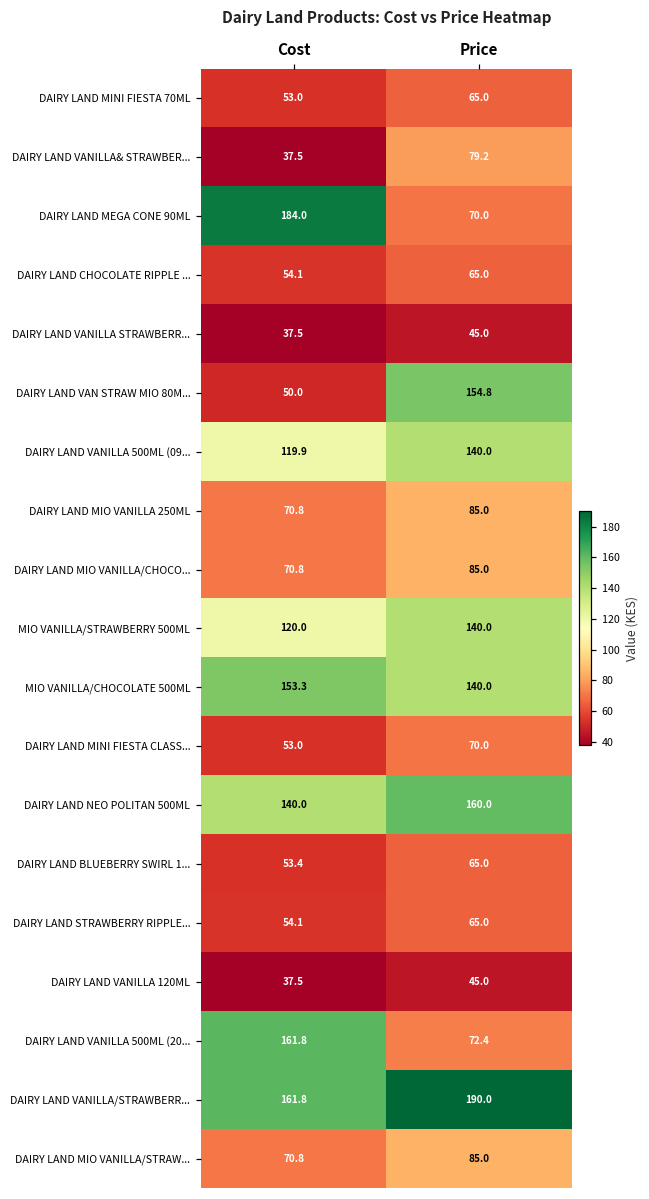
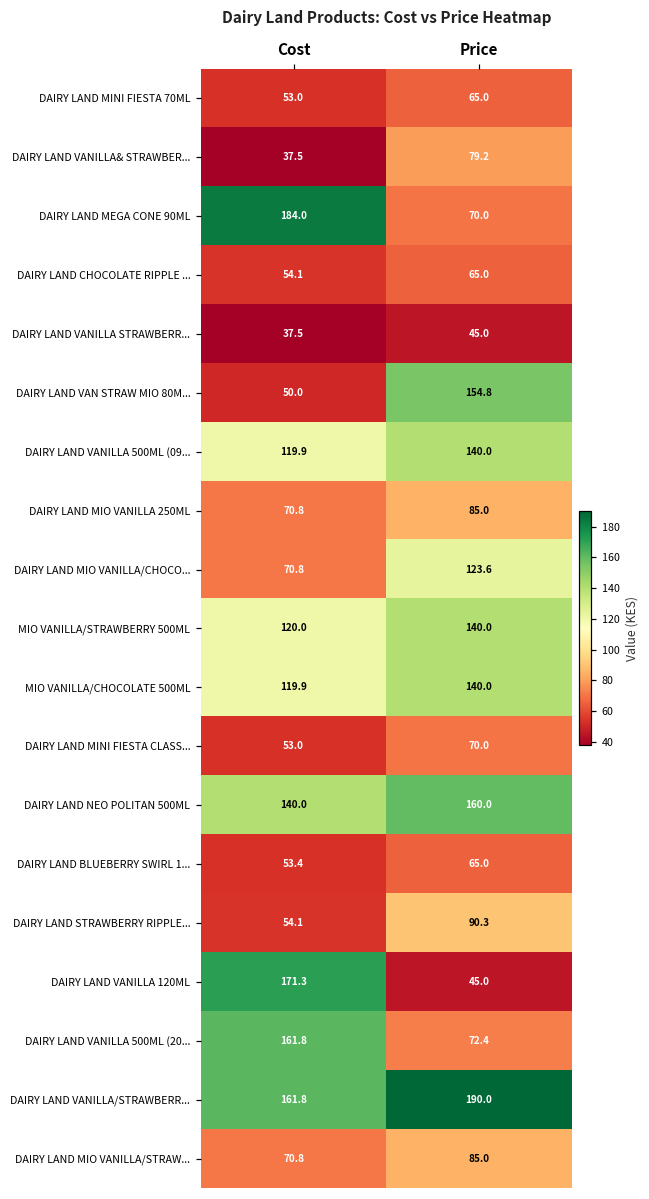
  {
    "DAIRY LAND MINI FIESTA 70ML": {
      "Cost": 53.0,
      "Price": 65.0
    },
    "DAIRY LAND VANILLA& STRAWBER...": {
      "Cost": 37.5,
      "Price": 79.2
    },
    "DAIRY LAND MEGA CONE 90ML": {
      "Cost": 184.0,
      "Price": 70.0
    },
    "DAIRY LAND CHOCOLATE RIPPLE ...": {
      "Cost": 54.1,
      "Price": 65.0
    },
    "DAIRY LAND VANILLA STRAWBERR...": {
      "Cost": 37.5,
      "Price": 45.0
    },
    "DAIRY LAND VAN STRAW MIO 80M...": {
      "Cost": 50.0,
      "Price": 154.8
    },
    "DAIRY LAND VANILLA 500ML (09...": {
      "Cost": 119.9,
      "Price": 140.0
    },
    "DAIRY LAND MIO VANILLA 250ML": {
      "Cost": 70.8,
      "Price": 85.0
    },
    "DAIRY LAND MIO VANILLA/CHOCO...": {
      "Cost": 70.8,
-     "Price": 85.0
+     "Price": 123.6
    },
    "MIO VANILLA/STRAWBERRY 500ML": {
      "Cost": 120.0,
      "Price": 140.0
    },
    "MIO VANILLA/CHOCOLATE 500ML": {
-     "Cost": 153.3,
+     "Cost": 119.9,
      "Price": 140.0
    },
    "DAIRY LAND MINI FIESTA CLASS...": {
      "Cost": 53.0,
      "Price": 70.0
    },
    "DAIRY LAND NEO POLITAN 500ML": {
      "Cost": 140.0,
      "Price": 160.0
    },
    "DAIRY LAND BLUEBERRY SWIRL 1...": {
      "Cost": 53.4,
      "Price": 65.0
    },
    "DAIRY LAND STRAWBERRY RIPPLE...": {
      "Cost": 54.1,
-     "Price": 65.0
+     "Price": 90.3
    },
    "DAIRY LAND VANILLA 120ML": {
-     "Cost": 37.5,
+     "Cost": 171.3,
      "Price": 45.0
    },
    "DAIRY LAND VANILLA 500ML (20...": {
      "Cost": 161.8,
      "Price": 72.4
    },
    "DAIRY LAND VANILLA/STRAWBERR...": {
      "Cost": 161.8,
      "Price": 190.0
    },
    "DAIRY LAND MIO VANILLA/STRAW...": {
      "Cost": 70.8,
      "Price": 85.0
    }
  }
